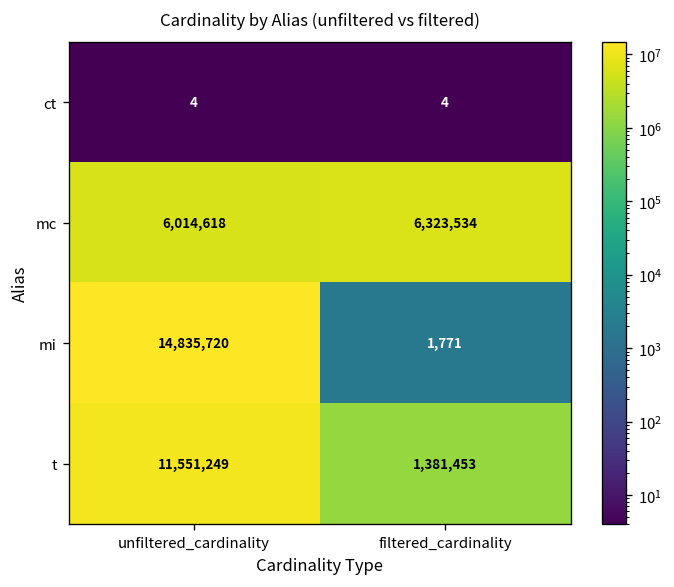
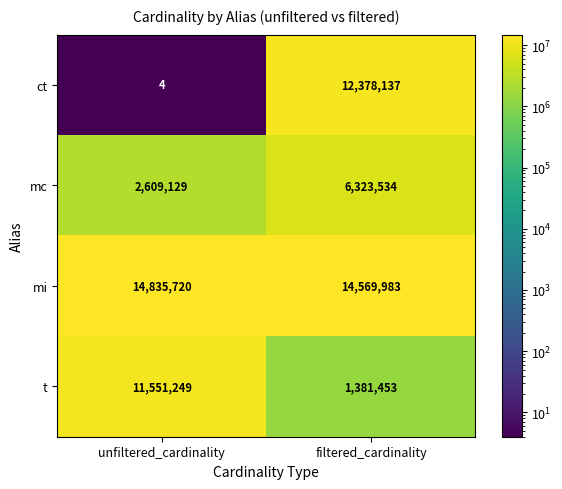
  {
    "ct": {
      "unfiltered_cardinality": "4",
-     "filtered_cardinality": "4"
+     "filtered_cardinality": "12,378,137"
    },
    "mc": {
-     "unfiltered_cardinality": "6,014,618",
+     "unfiltered_cardinality": "2,609,129",
      "filtered_cardinality": "6,323,534"
    },
    "mi": {
      "unfiltered_cardinality": "14,835,720",
-     "filtered_cardinality": "1,771"
+     "filtered_cardinality": "14,569,983"
    },
    "t": {
      "unfiltered_cardinality": "11,551,249",
      "filtered_cardinality": "1,381,453"
    }
  }
